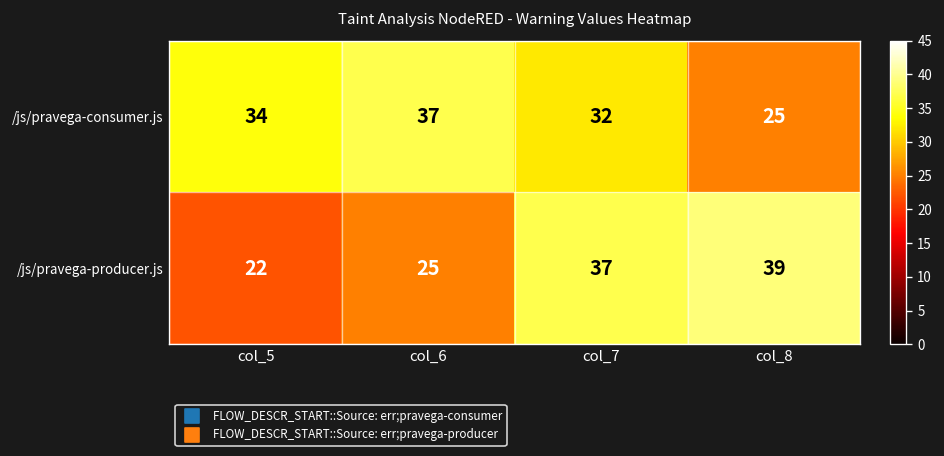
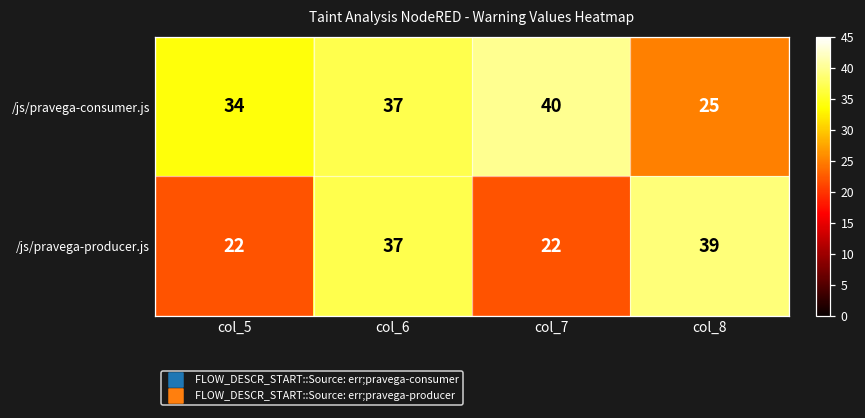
  {
    "/js/pravega-consumer.js": {
      "col_5": 34,
      "col_6": 37,
-     "col_7": 32,
+     "col_7": 40,
      "col_8": 25
    },
    "/js/pravega-producer.js": {
      "col_5": 22,
-     "col_6": 25,
-     "col_7": 37,
+     "col_6": 37,
+     "col_7": 22,
      "col_8": 39
    }
  }
